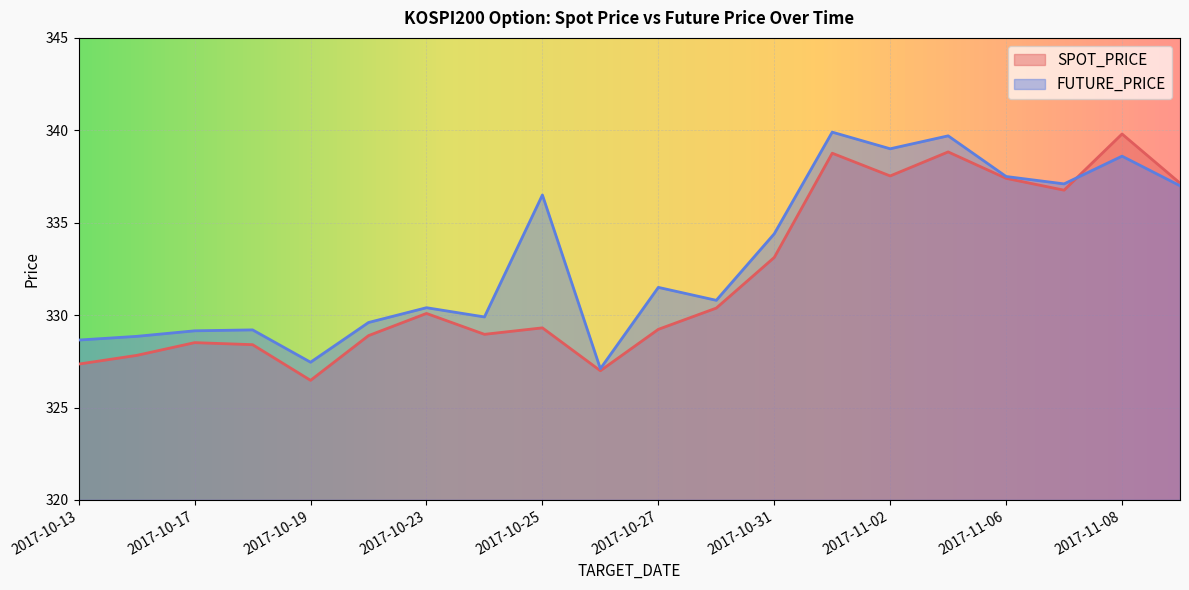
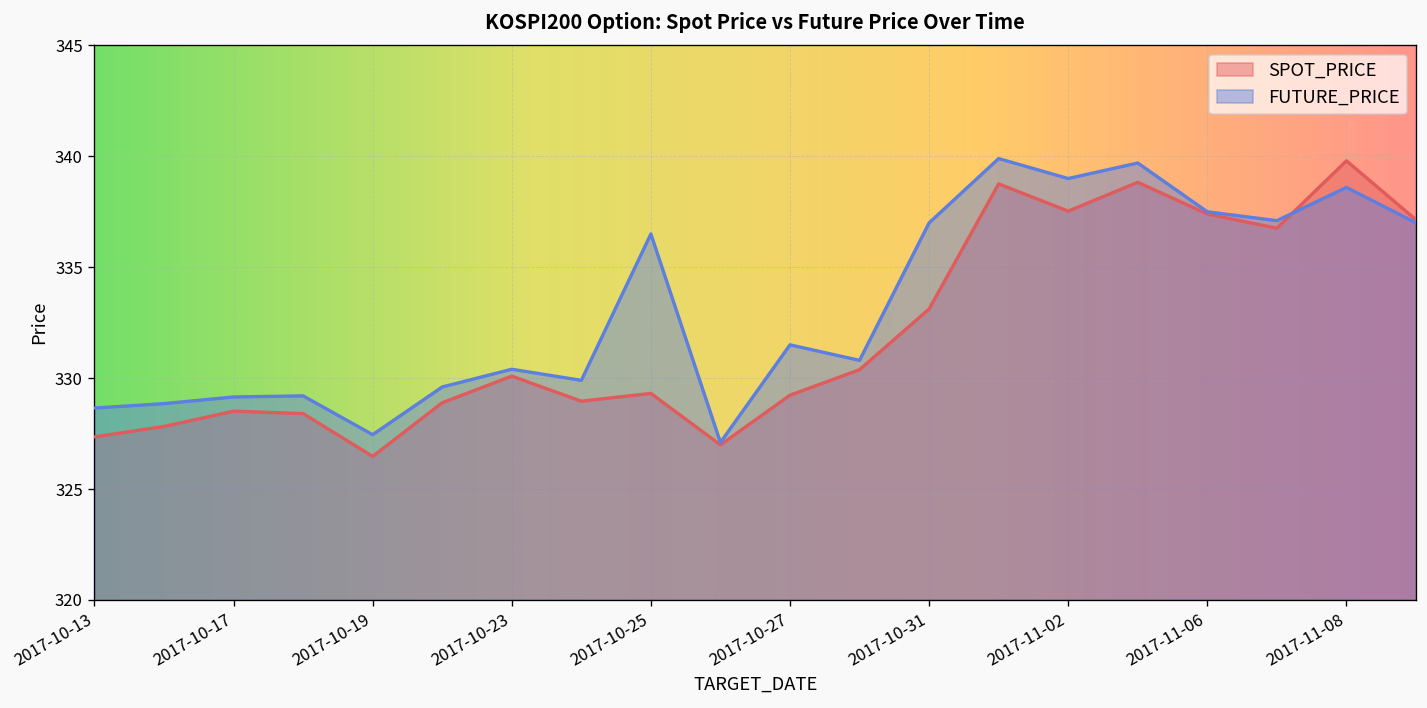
  {
    "SPOT_PRICE": {
      "2017-10-13": 327.4,
      "2017-10-17": 328.5,
      "2017-10-19": 326.5,
      "2017-10-23": 330.1,
      "2017-10-25": 329.3,
      "2017-10-27": 329.2,
      "2017-10-31": 333.1,
      "2017-11-02": 337.5,
      "2017-11-08": 339.8
    },
    "FUTURE_PRICE": {
      "2017-10-13": 328.7,
      "2017-10-17": 329.2,
      "2017-10-19": 327.5,
      "2017-10-23": 330.4,
      "2017-10-25": 336.5,
      "2017-10-27": 331.5,
-     "2017-10-31": 334.4,
+     "2017-10-31": 337.0,
      "2017-11-02": 339.0,
      "2017-11-08": 338.6
    }
  }
